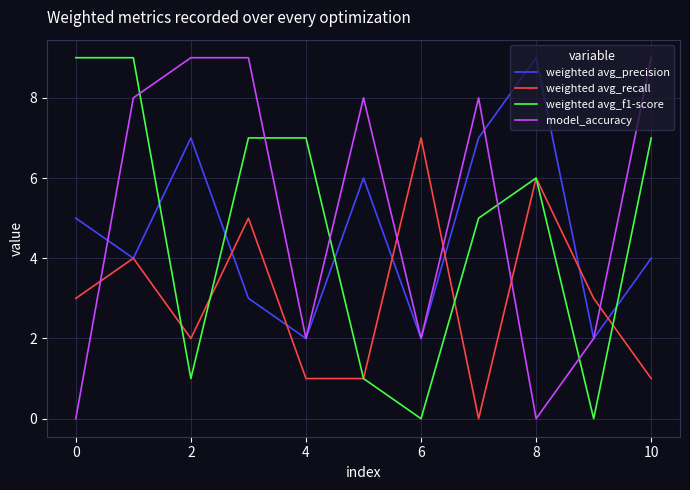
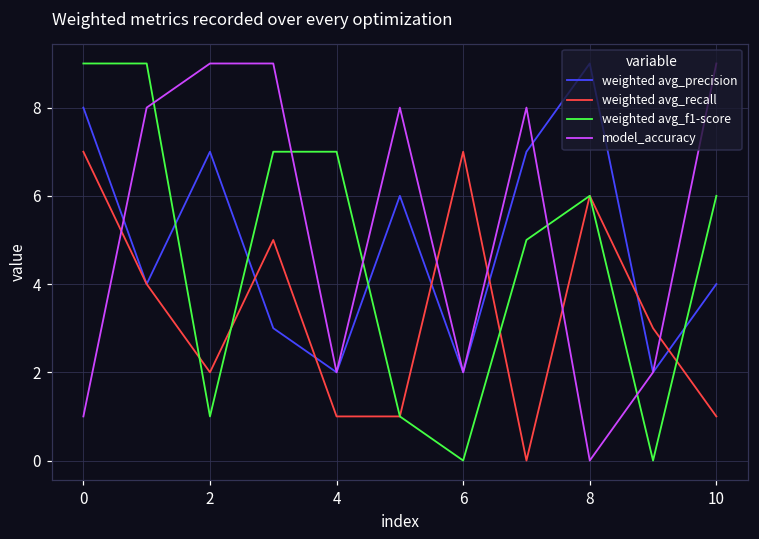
  {
    "weighted avg_precision": {
-     "0": 5,
+     "0": 8,
      "2": 7,
      "10": 4
    },
    "weighted avg_recall": {
-     "0": 3,
+     "0": 7,
      "2": 2,
      "4": 1,
      "6": 7,
      "10": 1
    },
    "weighted avg_f1-score": {
      "0": 9,
      "2": 1,
      "4": 7,
      "6": 0,
-     "10": 7
+     "10": 6
    },
    "model_accuracy": {
-     "0": 0,
+     "0": 1,
      "2": 9,
      "8": 0
    }
  }
